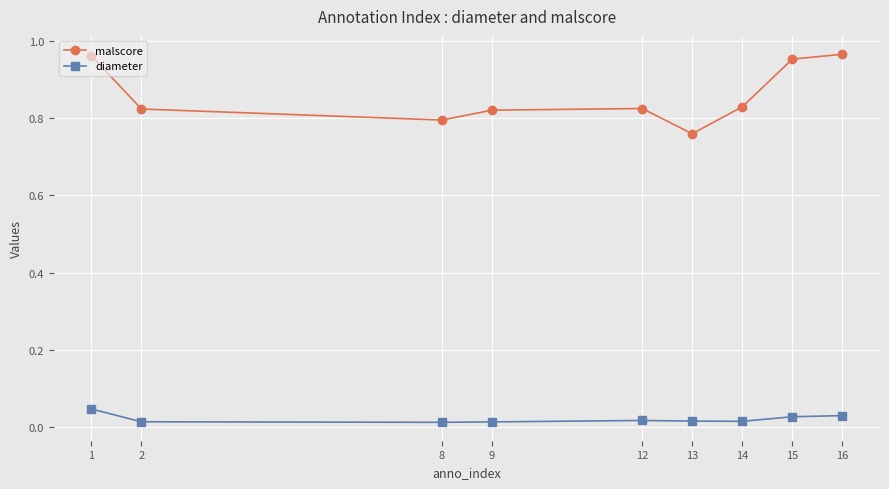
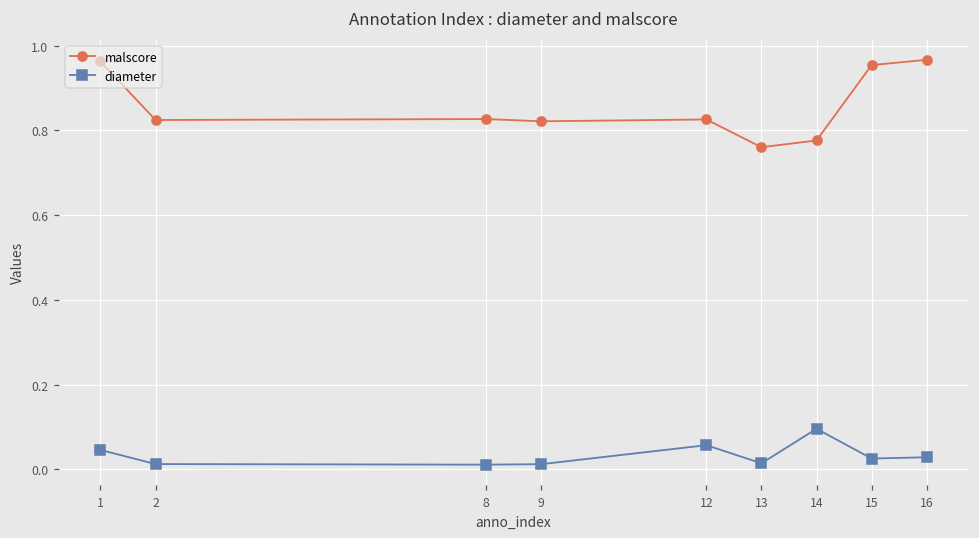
  {
    "malscore": {
      "2": 0.82,
-     "8": 0.80,
+     "8": 0.83,
      "9": 0.82,
      "12": 0.83,
      "13": 0.76,
-     "14": 0.83,
+     "14": 0.78,
      "15": 0.95,
      "16": 0.97
    },
    "diameter": {
      "1": 0.05,
      "2": 0.01,
      "8": 0.01,
      "9": 0.01,
-     "12": 0.02,
+     "12": 0.06,
      "13": 0.01,
-     "14": 0.01,
+     "14": 0.10,
      "15": 0.03,
      "16": 0.03
    }
  }
